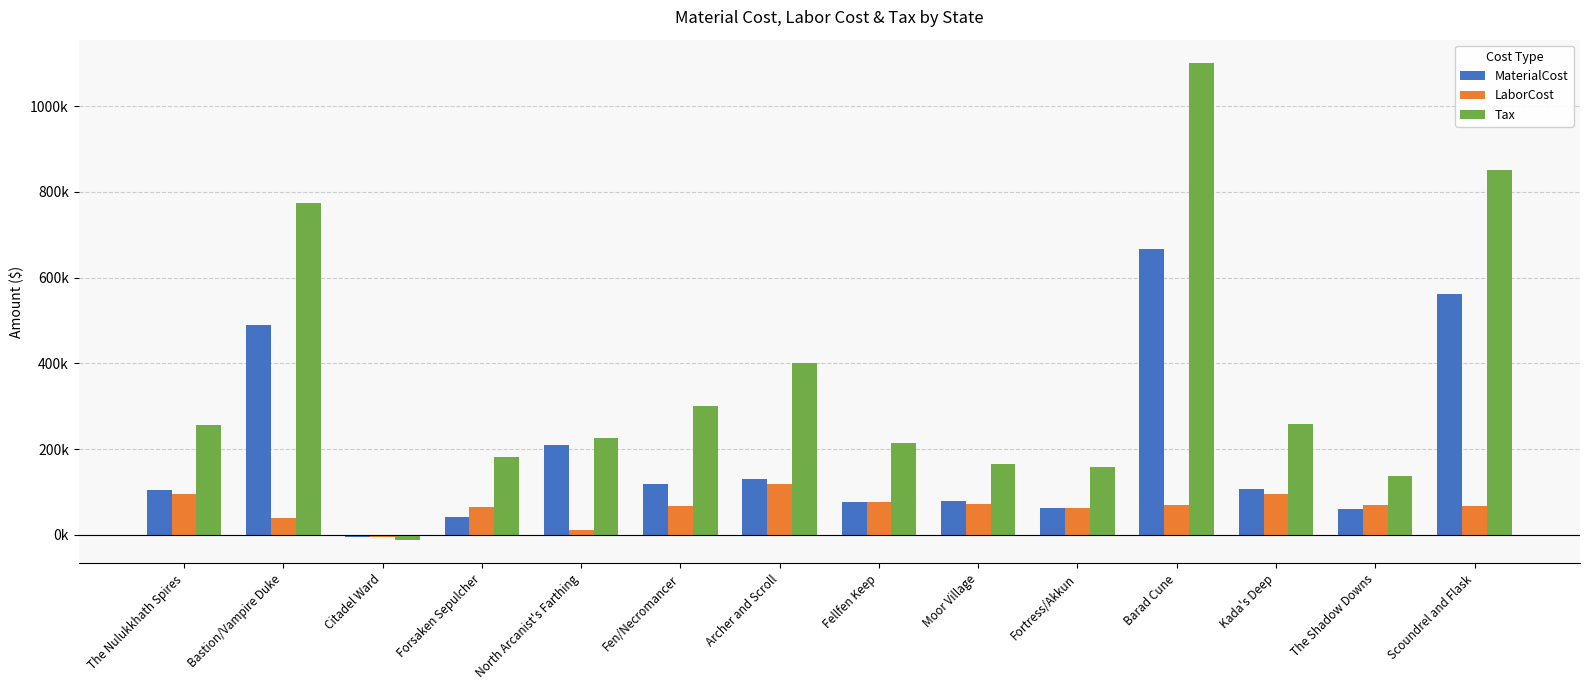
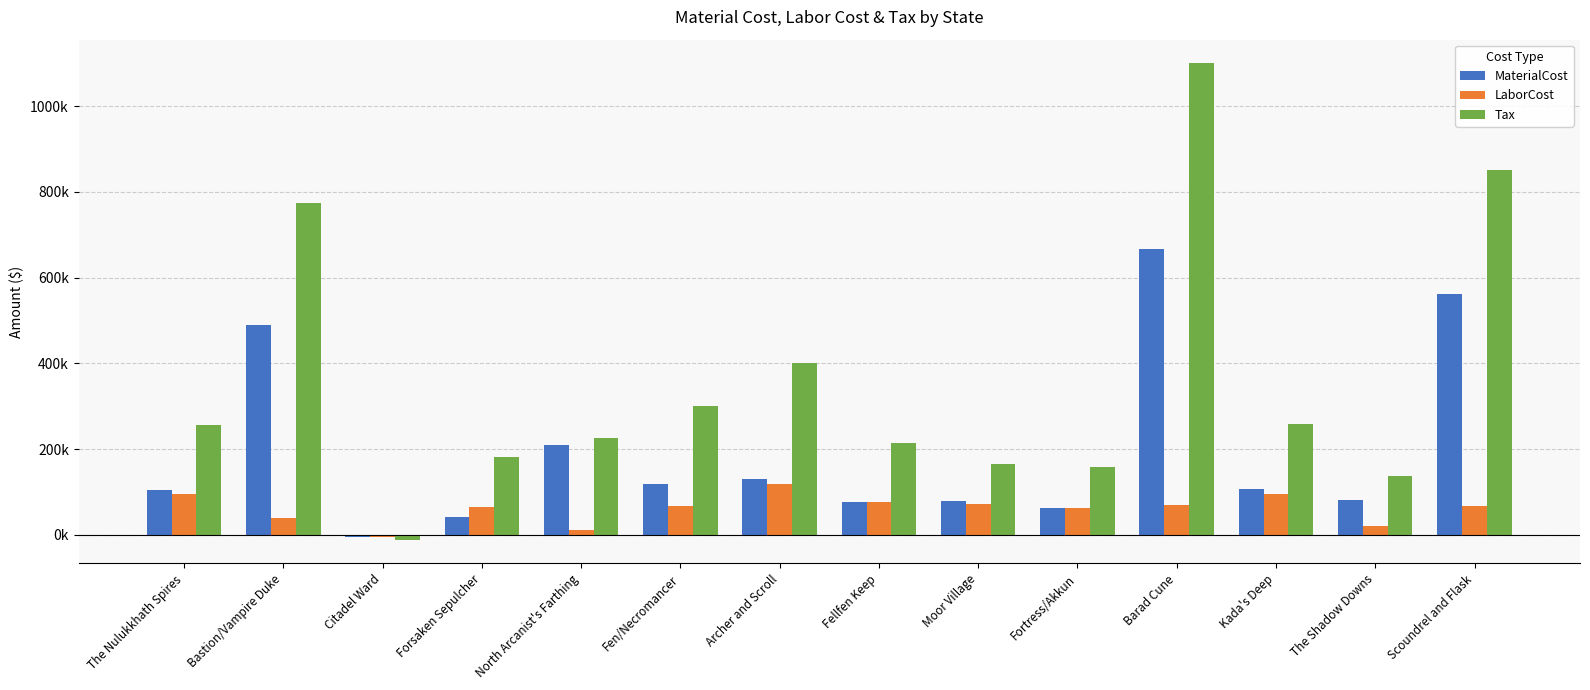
  {
    "MaterialCost": {
      "The Nulukkhath Spires": 100000,
      "Bastion/Vampire Duke": 490000,
      "Forsaken Sepulcher": 40000,
      "North Arcanist's Farthing": 210000,
      "Fen/Necromancer": 120000,
      "Archer and Scroll": 130000,
      "Fellfen Keep": 80000,
      "Moor Village": 80000,
      "Fortress/Akkun": 60000,
      "Barad Cune": 670000,
      "Kada's Deep": 110000,
-     "The Shadow Downs": 60000,
+     "The Shadow Downs": 80000,
      "Scoundrel and Flask": 560000
    },
    "LaborCost": {
      "The Nulukkhath Spires": 90000,
      "Bastion/Vampire Duke": 40000,
      "Forsaken Sepulcher": 70000,
      "North Arcanist's Farthing": 10000,
      "Fen/Necromancer": 70000,
      "Archer and Scroll": 120000,
      "Fellfen Keep": 80000,
      "Moor Village": 70000,
      "Fortress/Akkun": 60000,
      "Barad Cune": 70000,
      "Kada's Deep": 100000,
-     "The Shadow Downs": 70000,
+     "The Shadow Downs": 20000,
      "Scoundrel and Flask": 70000
    },
    "Tax": {
      "The Nulukkhath Spires": 260000,
      "Bastion/Vampire Duke": 770000,
      "Citadel Ward": -10000,
      "Forsaken Sepulcher": 180000,
      "North Arcanist's Farthing": 230000,
      "Fen/Necromancer": 300000,
      "Archer and Scroll": 400000,
      "Fellfen Keep": 220000,
      "Moor Village": 170000,
      "Fortress/Akkun": 160000,
      "Barad Cune": 1100000,
      "Kada's Deep": 260000,
      "The Shadow Downs": 140000,
      "Scoundrel and Flask": 850000
    }
  }
